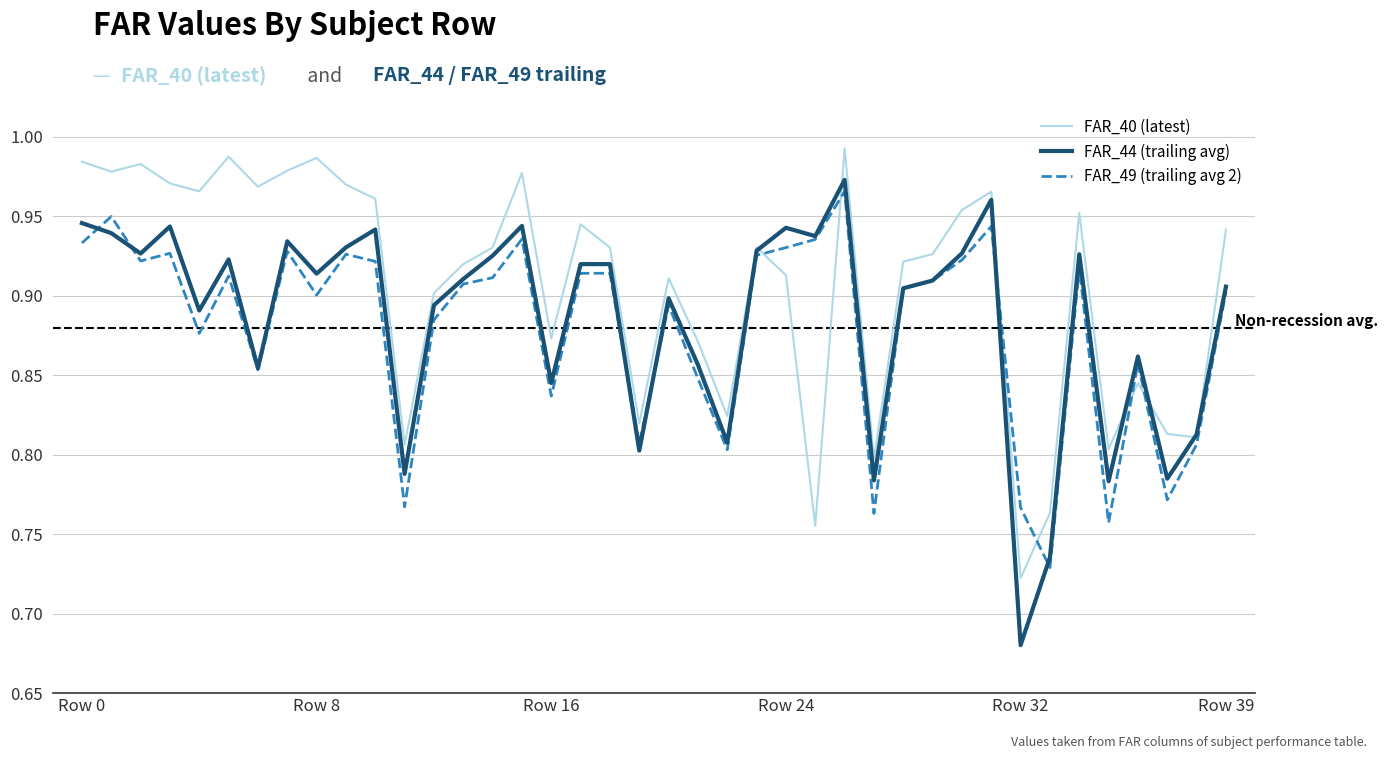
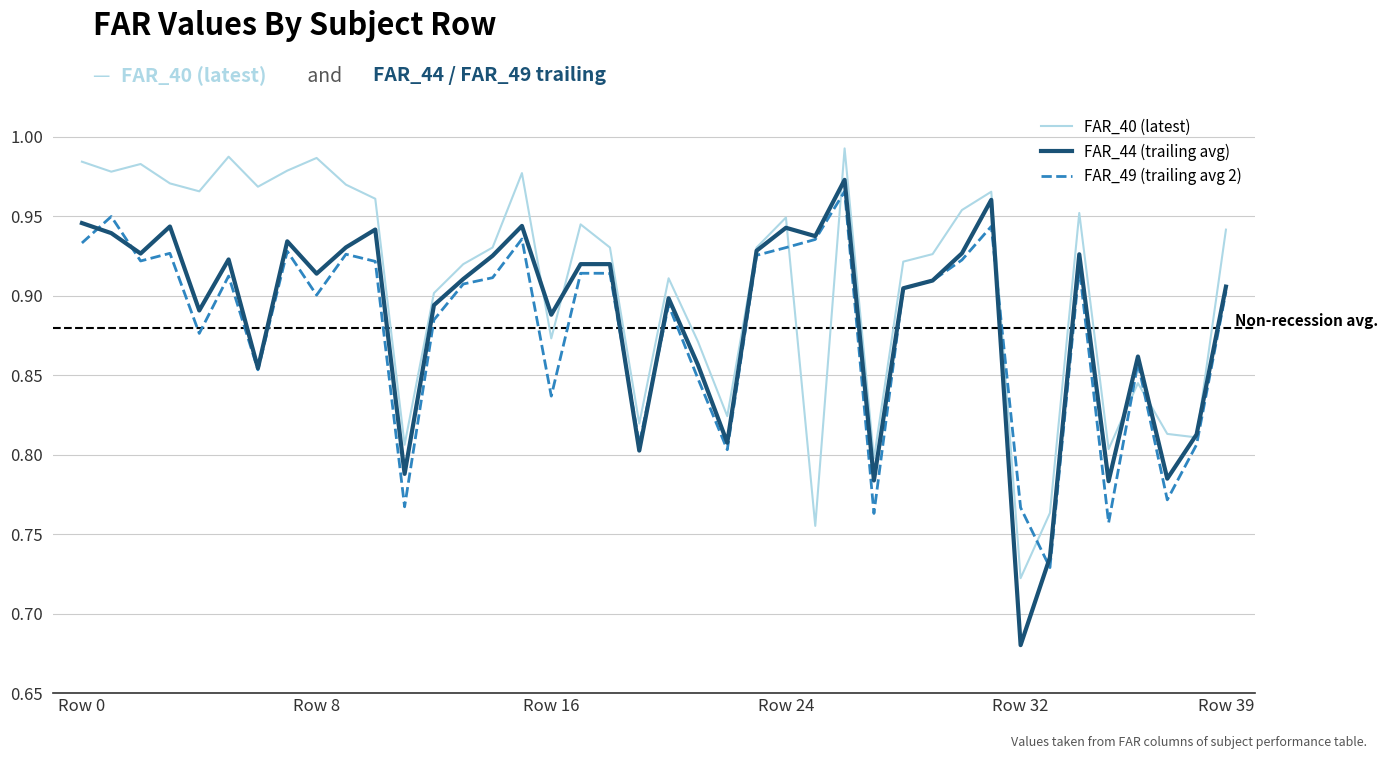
  {
    "FAR_40 (latest)": {
      "Row 0": 0.984,
      "Row 8": 0.987,
      "Row 16": 0.873,
-     "Row 24": 0.913,
+     "Row 24": 0.949,
      "Row 32": 0.722,
      "Row 39": 0.942
    },
    "FAR_44 (trailing avg)": {
      "Row 0": 0.946,
      "Row 8": 0.914,
-     "Row 16": 0.845,
+     "Row 16": 0.888,
      "Row 24": 0.943,
      "Row 32": 0.680,
      "Row 39": 0.906
    },
    "FAR_49 (trailing avg 2)": {
      "Row 0": 0.933,
      "Row 8": 0.900,
      "Row 16": 0.837,
      "Row 24": 0.930,
      "Row 32": 0.767,
      "Row 39": 0.903
    }
  }
